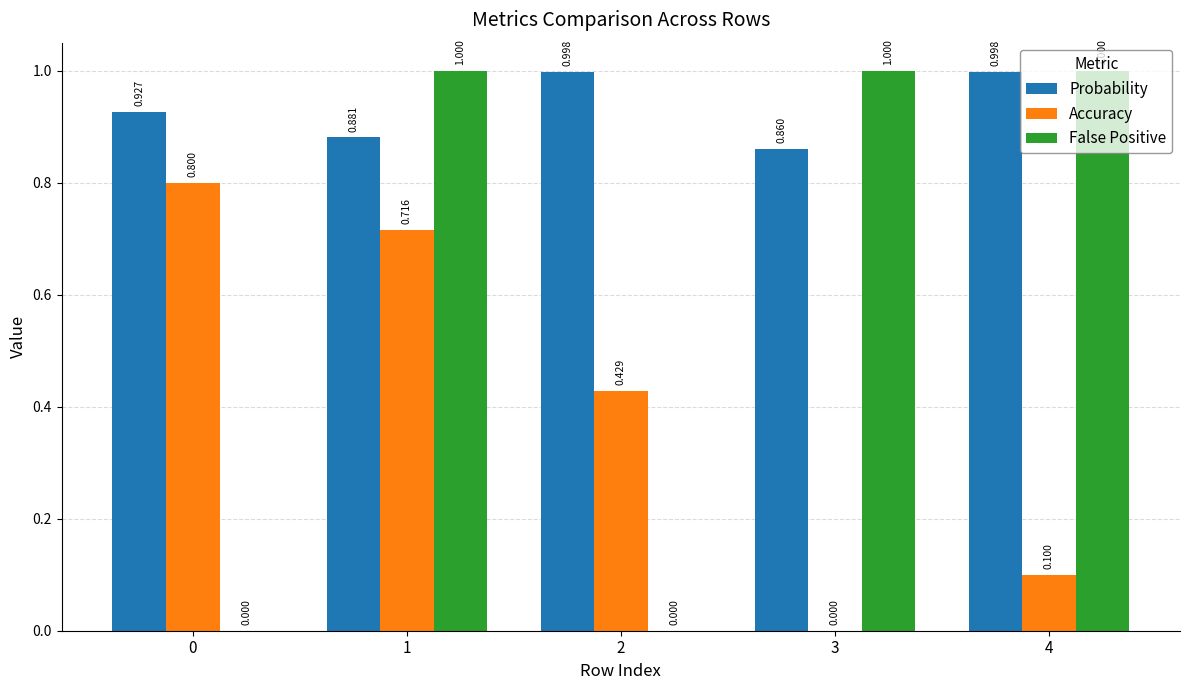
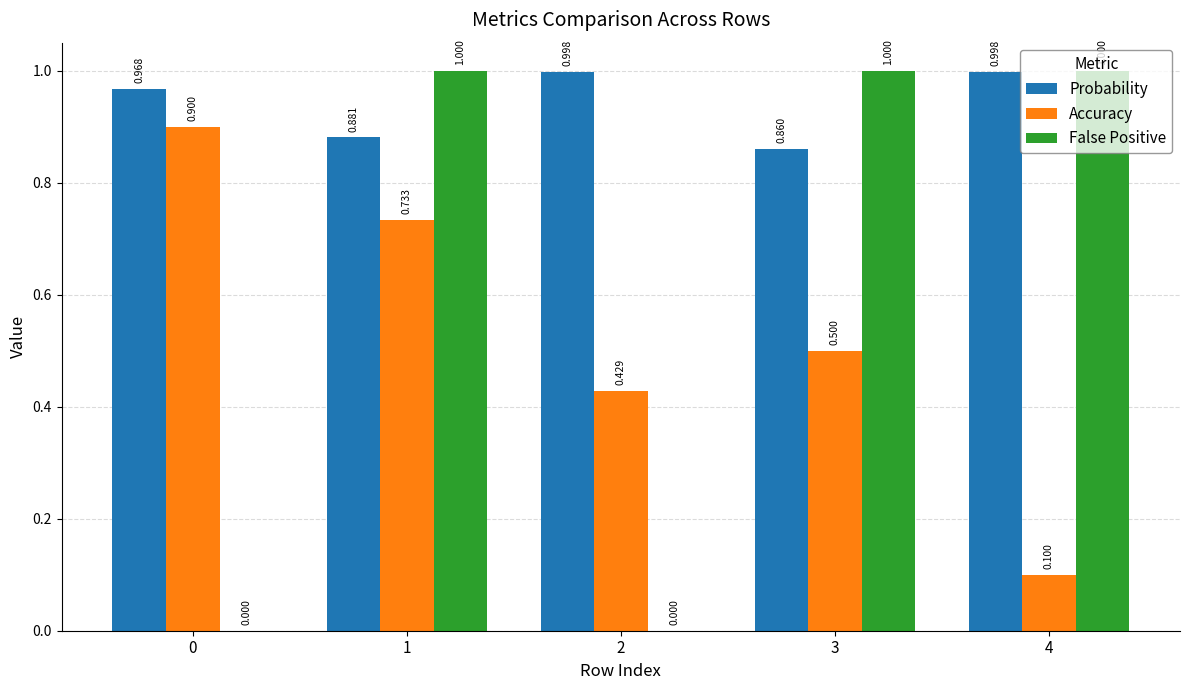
  {
    "Probability": {
-     "0": 0.927,
+     "0": 0.968,
      "1": 0.881,
      "2": 0.998,
      "3": 0.860,
      "4": 0.998
    },
    "Accuracy": {
-     "0": 0.800,
-     "1": 0.716,
+     "0": 0.900,
+     "1": 0.733,
      "2": 0.429,
-     "3": 0.000,
+     "3": 0.500,
      "4": 0.100
    },
    "False Positive": {
      "0": 0.000,
      "1": 1.000,
      "2": 0.000,
      "3": 1.000
    }
  }
